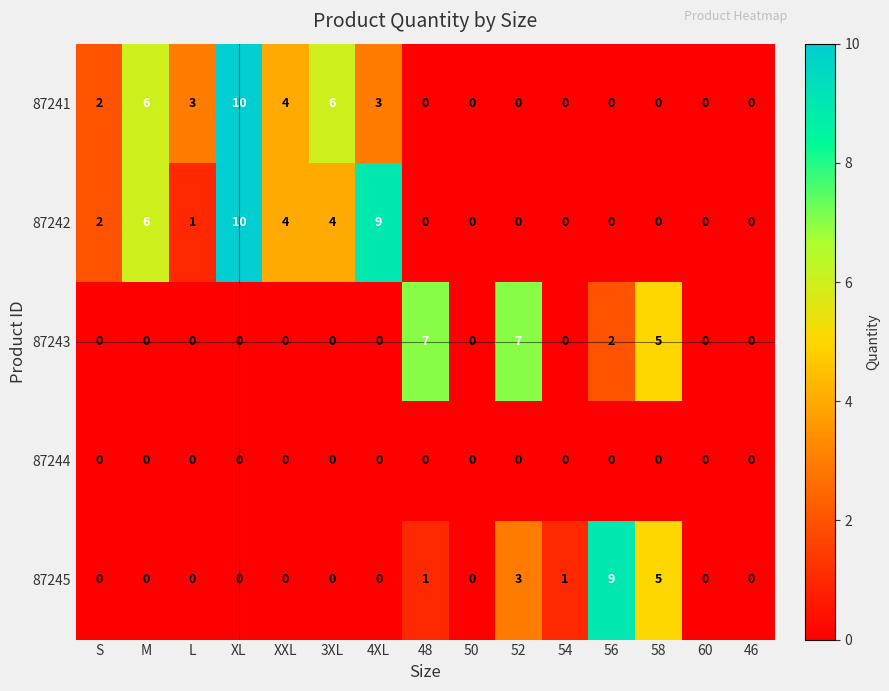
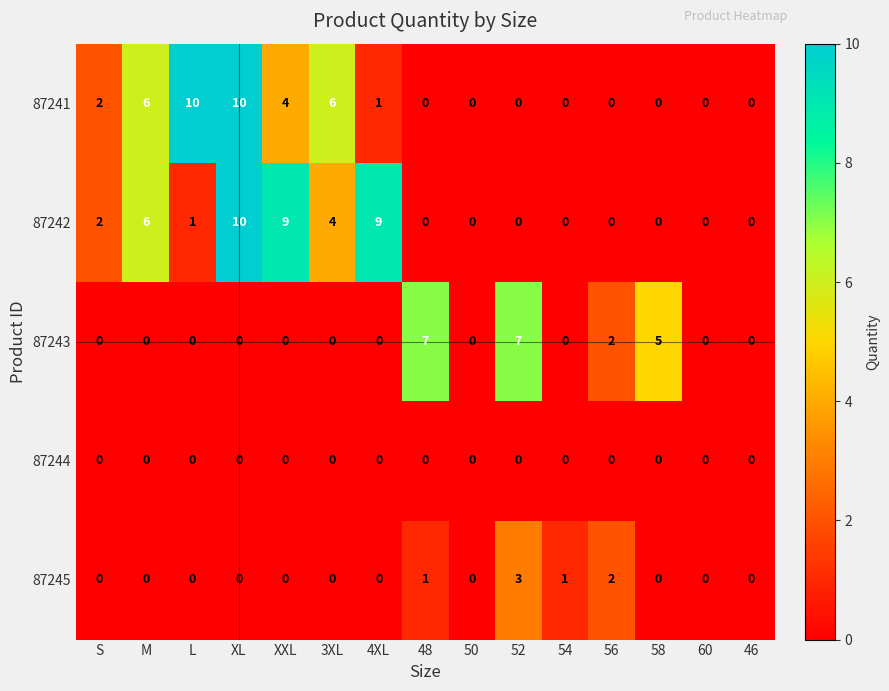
  {
    "87241": {
      "S": 2,
      "M": 6,
-     "L": 3,
+     "L": 10,
      "XL": 10,
      "XXL": 4,
      "3XL": 6,
-     "4XL": 3,
+     "4XL": 1,
      "48": 0,
      "50": 0,
      "52": 0,
      "54": 0,
      "56": 0,
      "58": 0,
      "60": 0,
      "46": 0
    },
    "87242": {
      "S": 2,
      "M": 6,
      "L": 1,
      "XL": 10,
-     "XXL": 4,
+     "XXL": 9,
      "3XL": 4,
      "4XL": 9,
      "48": 0,
      "50": 0,
      "52": 0,
      "54": 0,
      "56": 0,
      "58": 0,
      "60": 0,
      "46": 0
    },
    "87243": {
      "S": 0,
      "M": 0,
      "L": 0,
      "XL": 0,
      "XXL": 0,
      "3XL": 0,
      "4XL": 0,
      "48": 7,
      "50": 0,
      "52": 7,
      "54": 0,
      "56": 2,
      "58": 5,
      "60": 0,
      "46": 0
    },
    "87244": {
      "S": 0,
      "M": 0,
      "L": 0,
      "XL": 0,
      "XXL": 0,
      "3XL": 0,
      "4XL": 0,
      "48": 0,
      "50": 0,
      "52": 0,
      "54": 0,
      "56": 0,
      "58": 0,
      "60": 0,
      "46": 0
    },
    "87245": {
      "S": 0,
      "M": 0,
      "L": 0,
      "XL": 0,
      "XXL": 0,
      "3XL": 0,
      "4XL": 0,
      "48": 1,
      "50": 0,
      "52": 3,
      "54": 1,
-     "56": 9,
-     "58": 5,
+     "56": 2,
+     "58": 0,
      "60": 0,
      "46": 0
    }
  }
